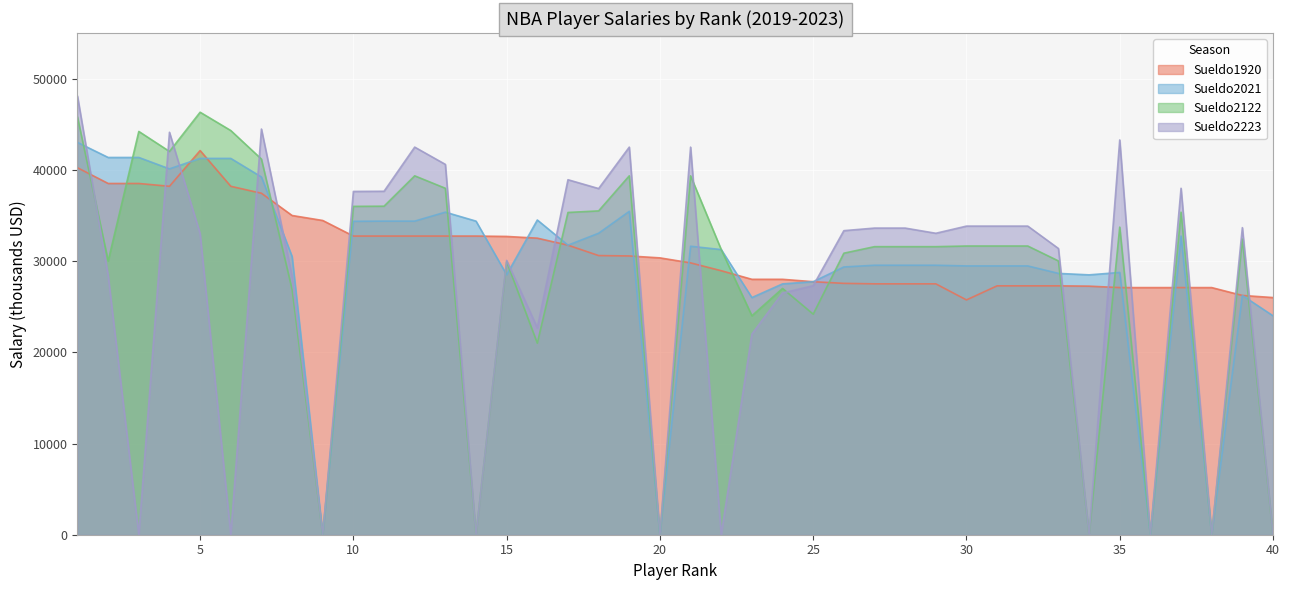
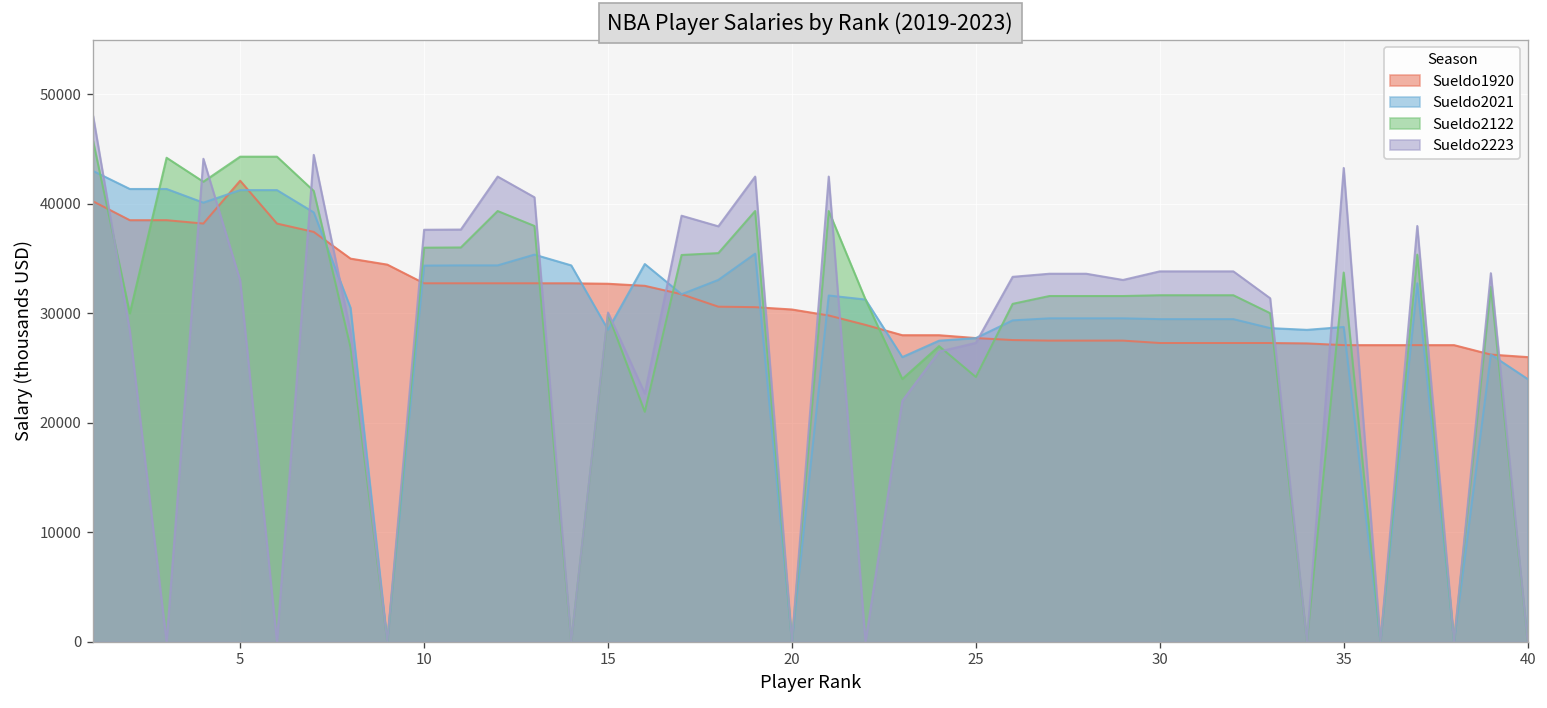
  {
    "Sueldo1920": {
      "5": 42000,
      "10": 33000,
      "15": 33000,
      "20": 30000,
-     "30": 26000,
+     "30": 27000,
      "35": 27000,
      "40": 26000
    },
    "Sueldo2122": {
-     "5": 46000,
+     "5": 44000,
      "10": 36000,
      "25": 24000,
      "30": 32000,
      "35": 34000
    }
  }
